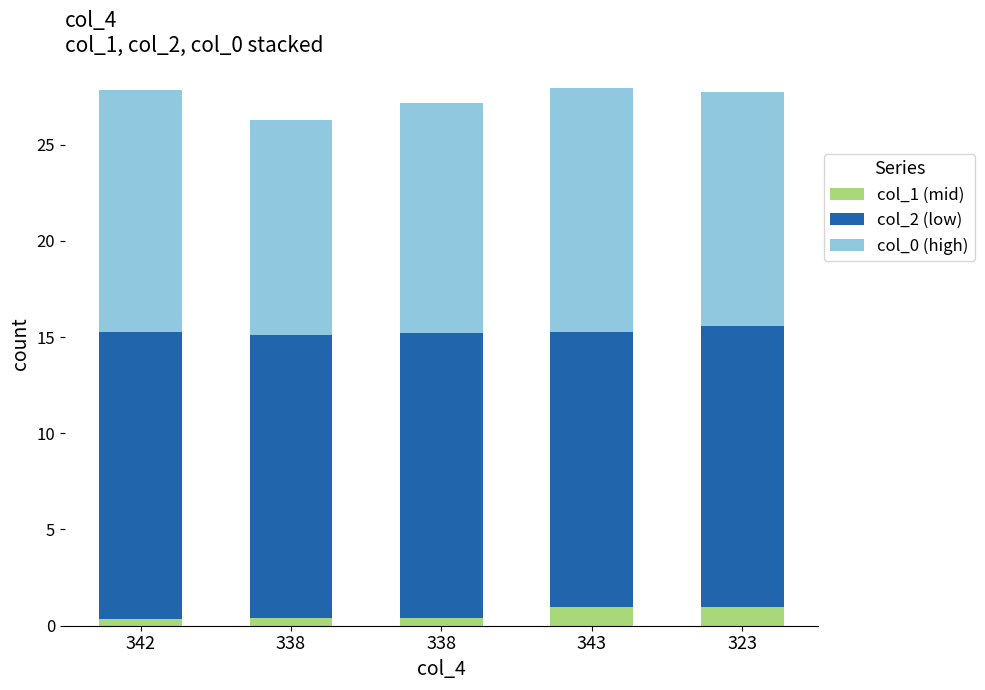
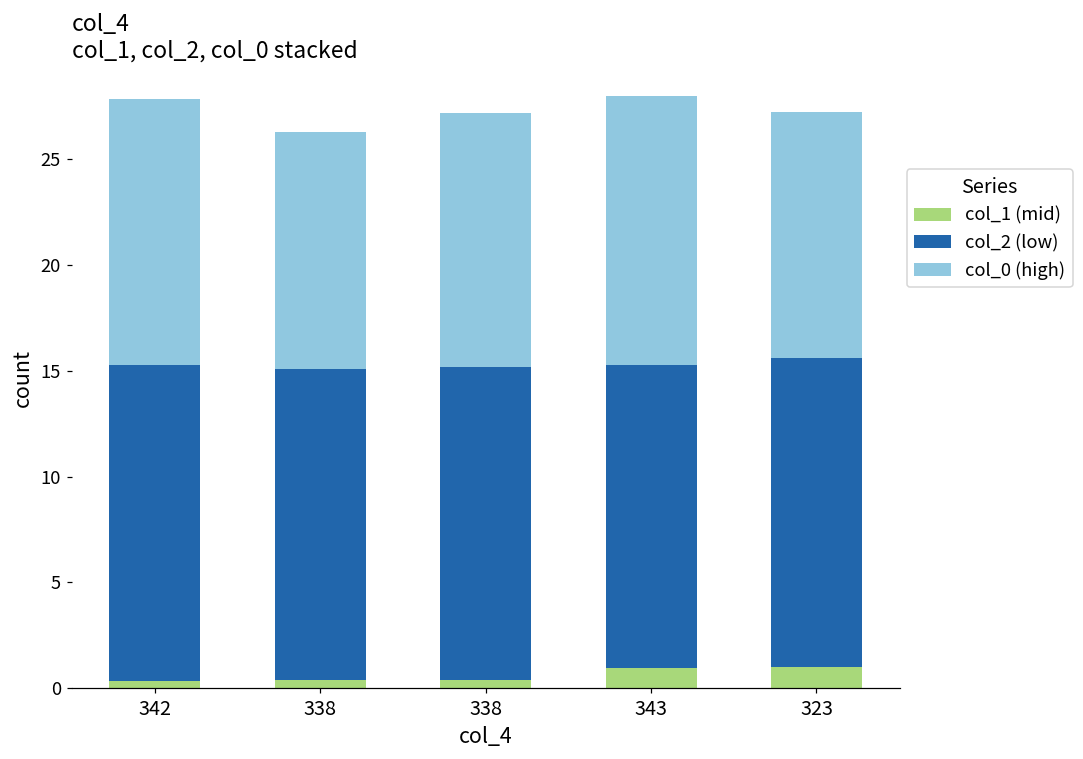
  {
    "col_1 (mid)": {
      "342": 0.4,
      "343": 1.0,
      "323": 1.0
    },
    "col_2 (low)": {
      "342": 14.9,
      "343": 14.3,
      "323": 14.6
    },
    "col_0 (high)": {
      "342": 12.6,
      "343": 12.7,
-     "323": 12.2
+     "323": 11.7
    }
  }
